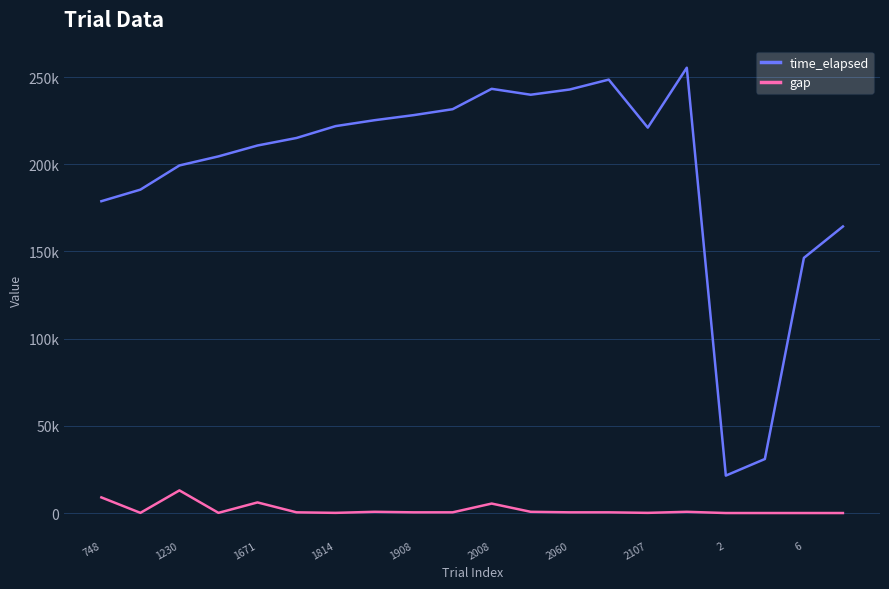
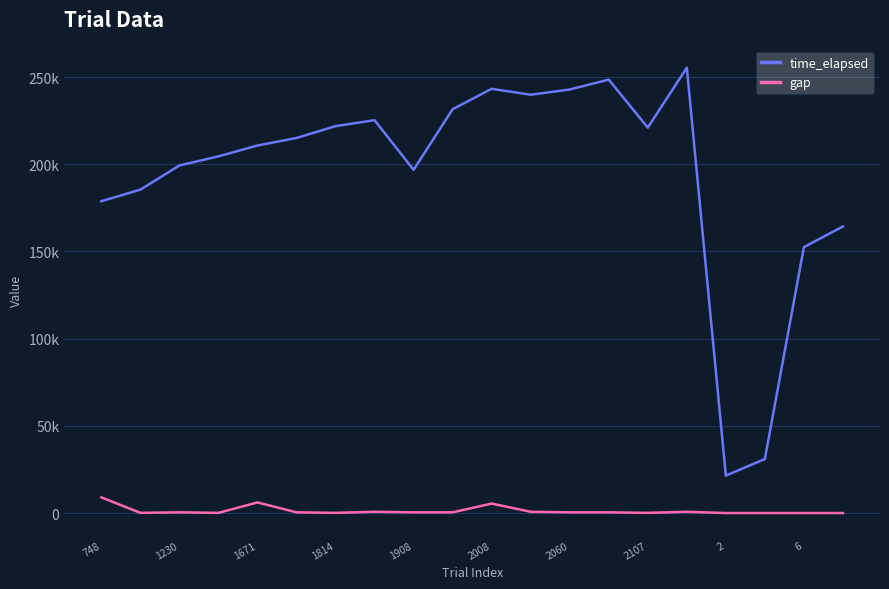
  {
    "time_elapsed": {
      "748": 179000,
      "1230": 199000,
      "1671": 211000,
      "1814": 222000,
-     "1908": 228000,
+     "1908": 197000,
      "2008": 243000,
      "2060": 243000,
      "2107": 221000,
      "2": 21000,
-     "6": 146000
+     "6": 152000
    },
    "gap": {
      "748": 9000,
-     "1230": 13000,
+     "1230": 0,
      "1671": 6000,
      "1814": 0,
      "1908": 0,
      "2008": 5000,
      "2060": 0,
      "2107": 0,
      "2": 0,
      "6": 0
    }
  }
